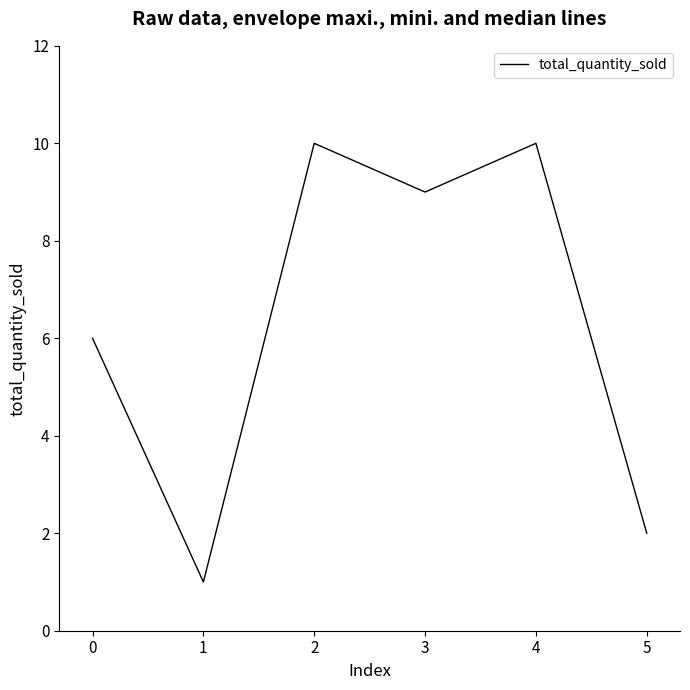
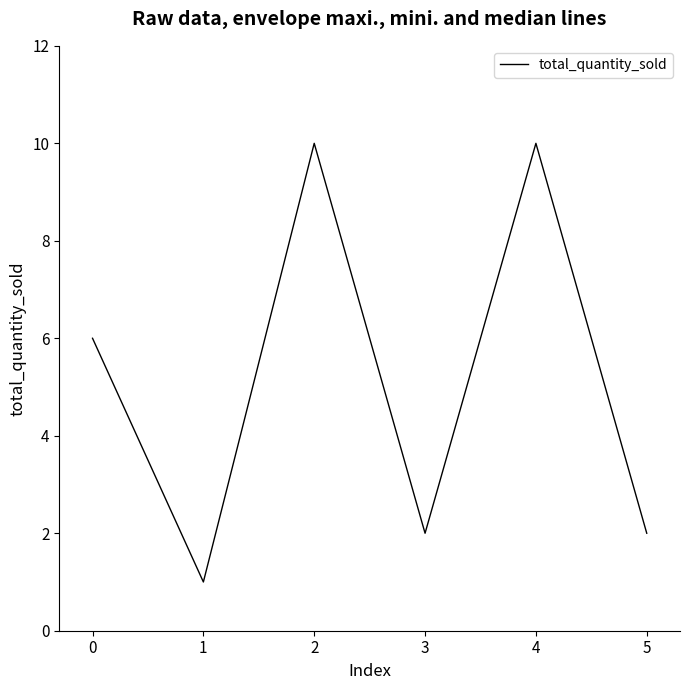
  {
    "0": 6,
    "1": 1,
    "2": 10,
-   "3": 9,
+   "3": 2,
    "4": 10,
    "5": 2
  }
